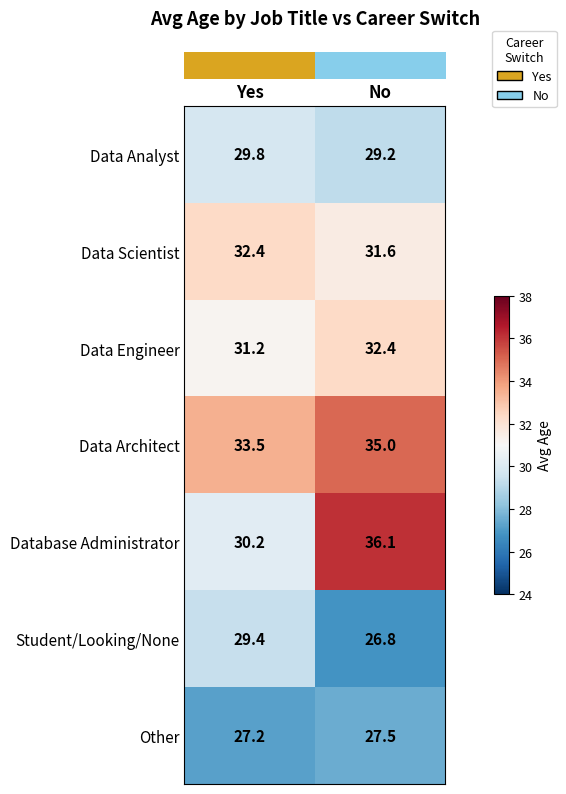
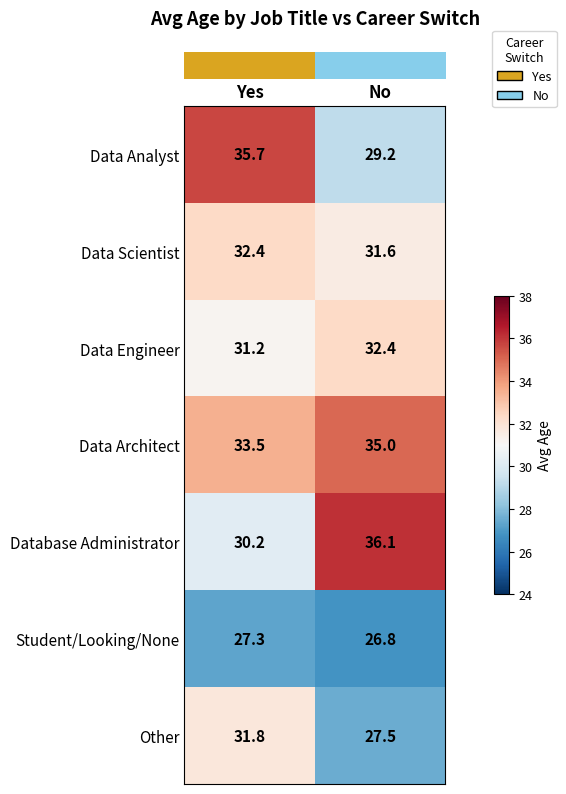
  {
    "Data Analyst": {
-     "Yes": 29.8,
+     "Yes": 35.7,
      "No": 29.2
    },
    "Data Scientist": {
      "Yes": 32.4,
      "No": 31.6
    },
    "Data Engineer": {
      "Yes": 31.2,
      "No": 32.4
    },
    "Data Architect": {
      "Yes": 33.5,
      "No": 35.0
    },
    "Database Administrator": {
      "Yes": 30.2,
      "No": 36.1
    },
    "Student/Looking/None": {
-     "Yes": 29.4,
+     "Yes": 27.3,
      "No": 26.8
    },
    "Other": {
-     "Yes": 27.2,
+     "Yes": 31.8,
      "No": 27.5
    }
  }
